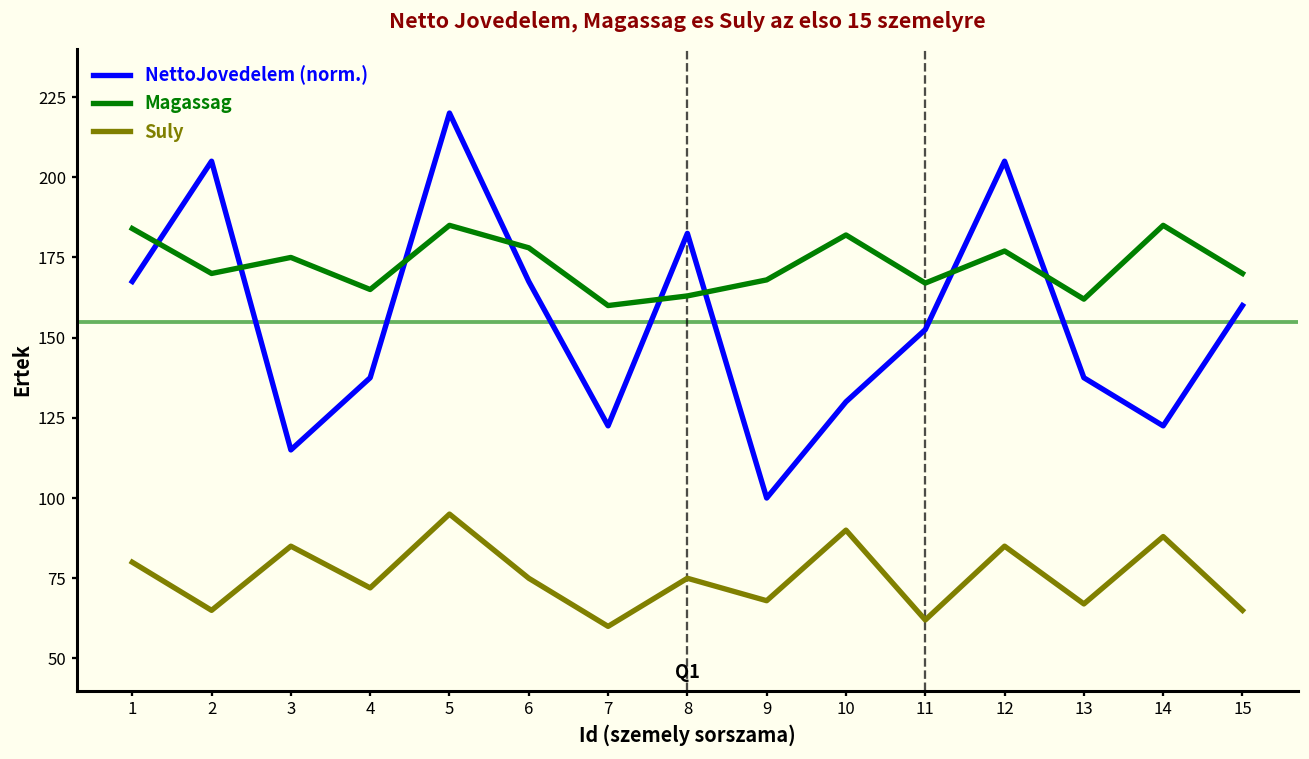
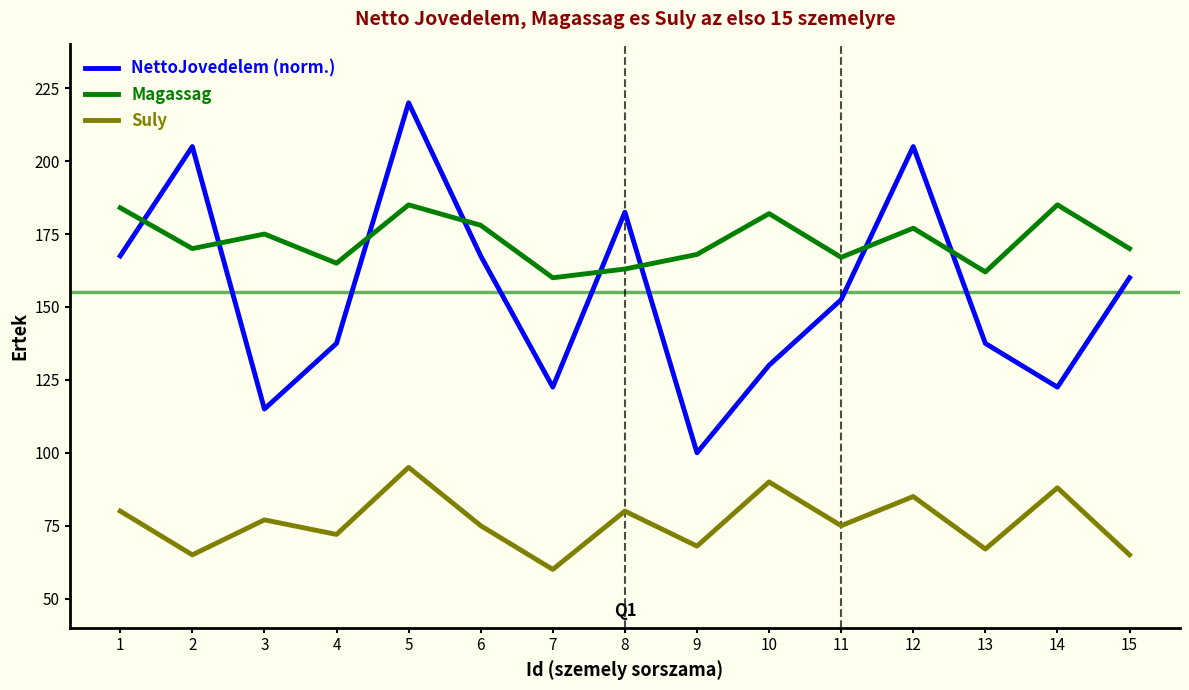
  {
    "NettoJovedelem (norm.)": {
      "1": 168,
      "2": 205,
      "3": 115,
      "4": 138,
      "5": 220,
      "6": 168,
      "7": 123,
      "8": 183,
      "9": 100,
      "10": 130,
      "11": 153,
      "12": 205,
      "13": 138,
      "14": 123,
      "15": 160
    },
    "Magassag": {
      "1": 184,
      "2": 170,
      "3": 175,
      "4": 165,
      "5": 185,
      "6": 178,
      "7": 160,
      "8": 163,
      "9": 168,
      "10": 182,
      "11": 167,
      "12": 177,
      "13": 162,
      "14": 185,
      "15": 170
    },
    "Suly": {
      "1": 80,
      "2": 65,
-     "3": 85,
+     "3": 77,
      "4": 72,
      "5": 95,
      "6": 75,
      "7": 60,
-     "8": 75,
+     "8": 80,
      "9": 68,
      "10": 90,
-     "11": 62,
+     "11": 75,
      "12": 85,
      "13": 67,
      "14": 88,
      "15": 65
    }
  }
